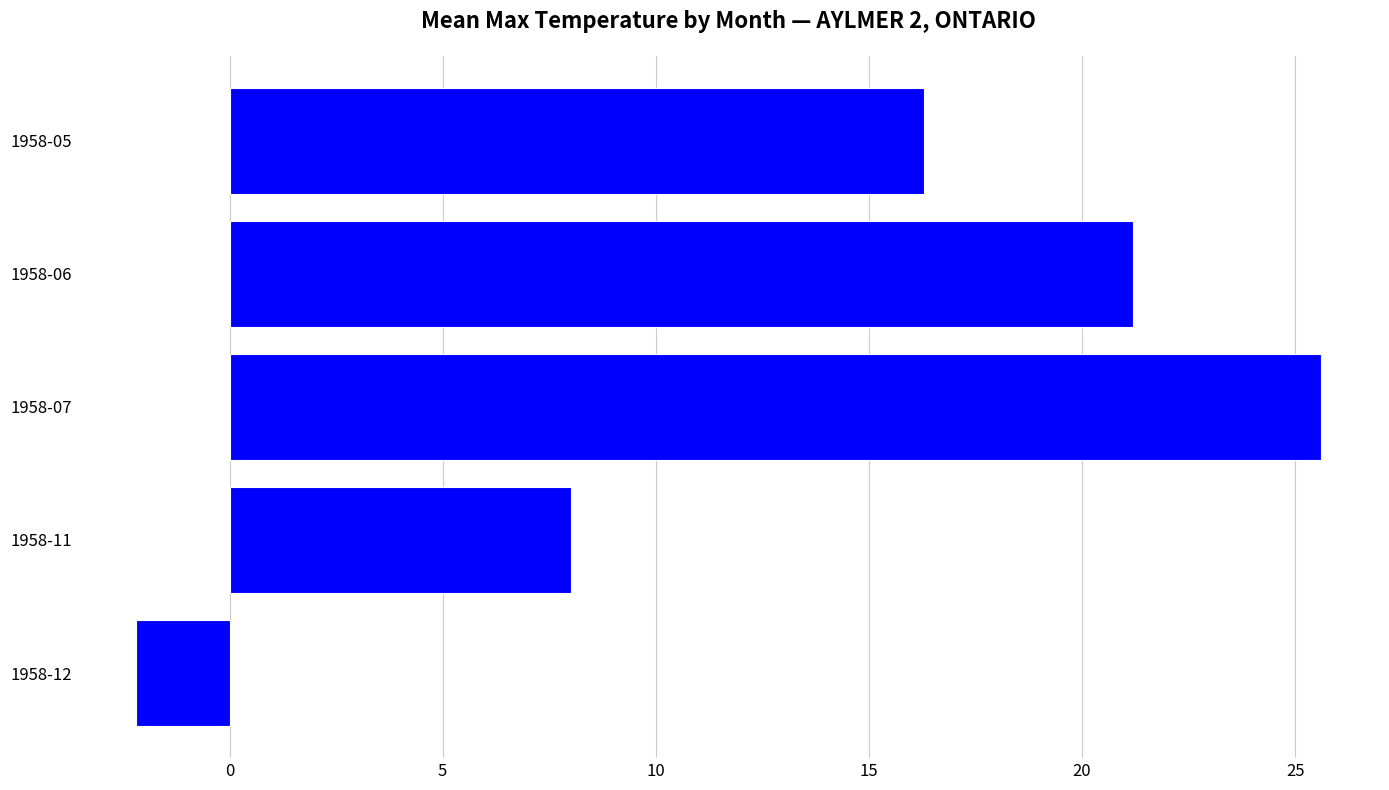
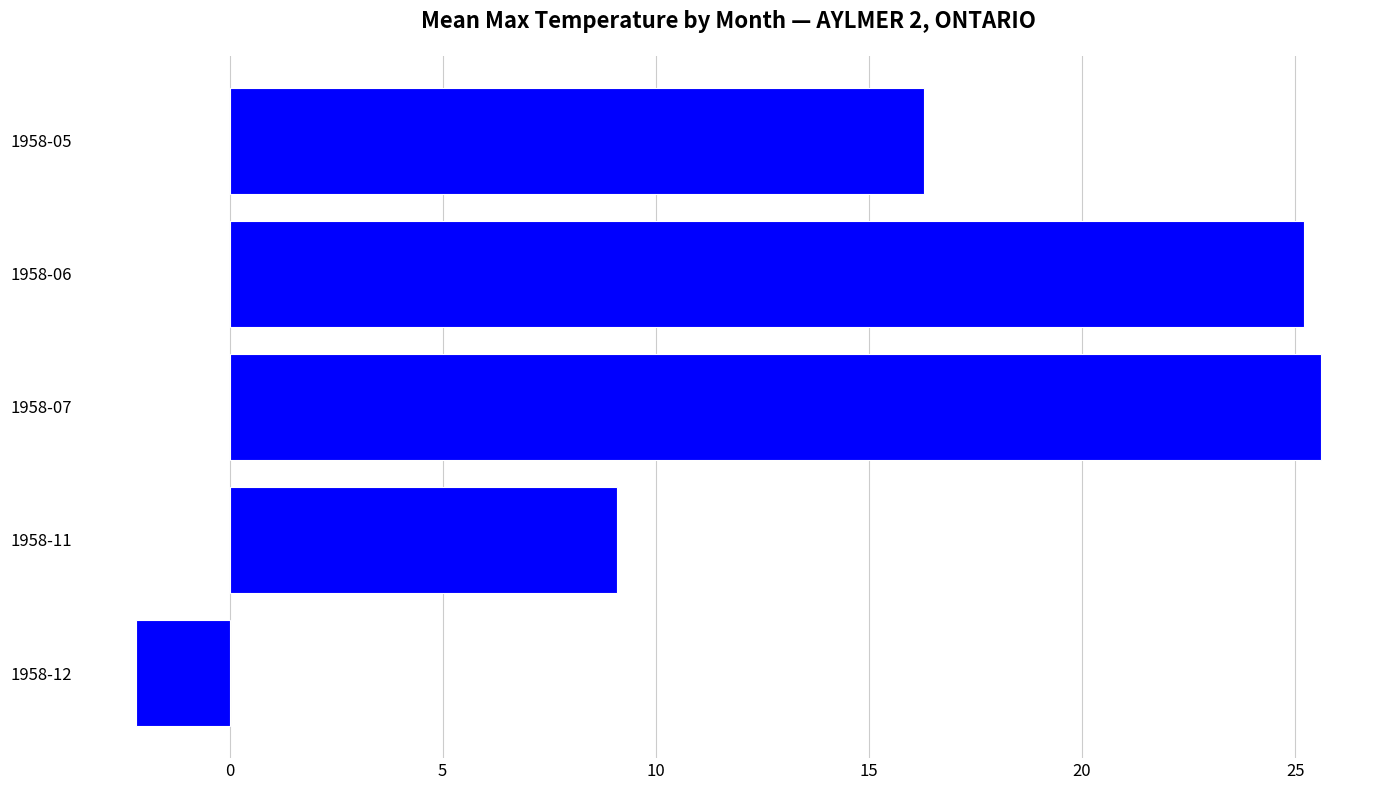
  {
    "1958-05": 16.3,
-   "1958-06": 21.2,
+   "1958-06": 25.2,
    "1958-07": 25.6,
-   "1958-11": 8.0,
+   "1958-11": 9.1,
    "1958-12": -2.2
  }
